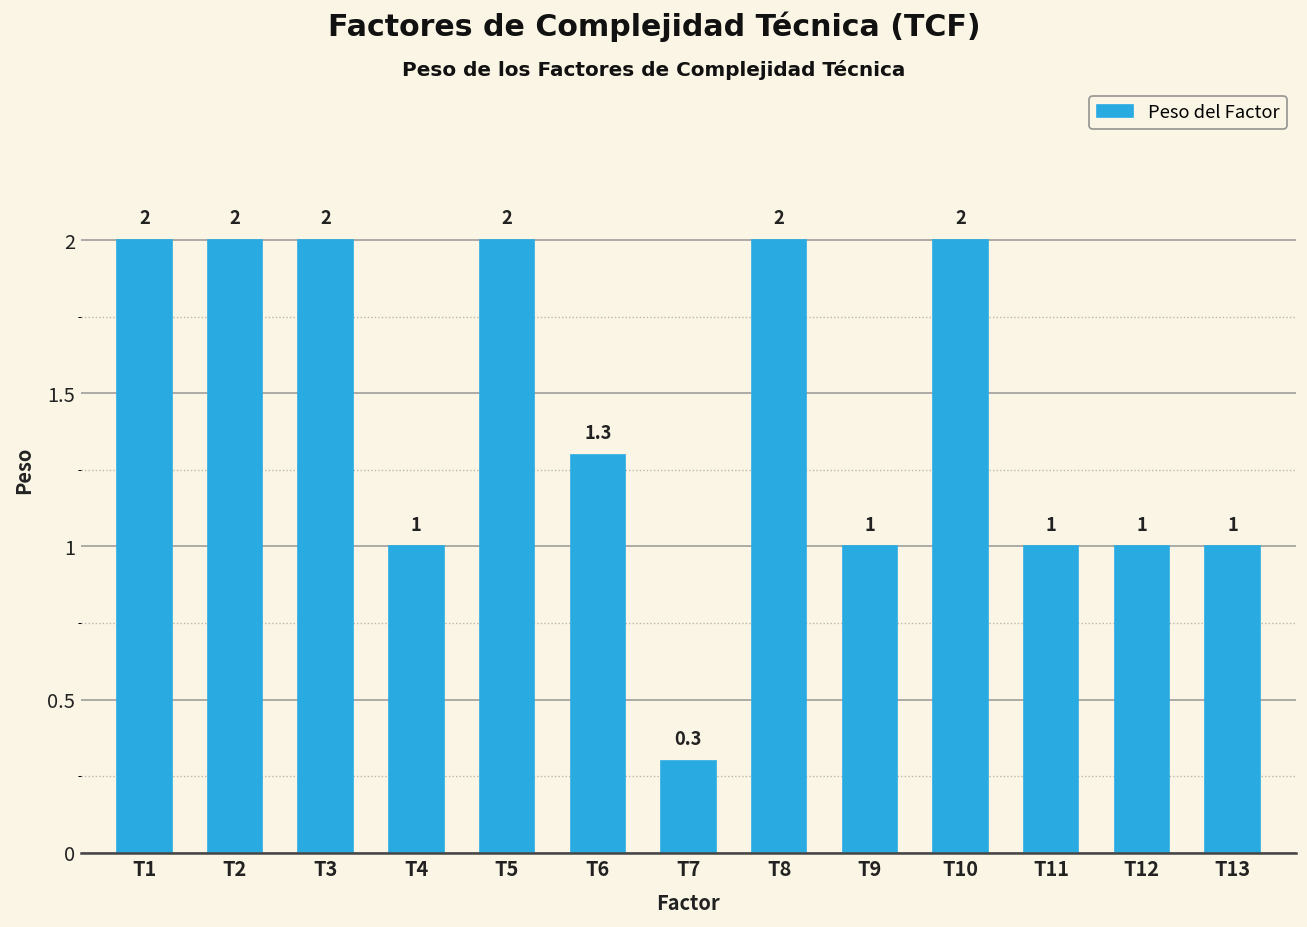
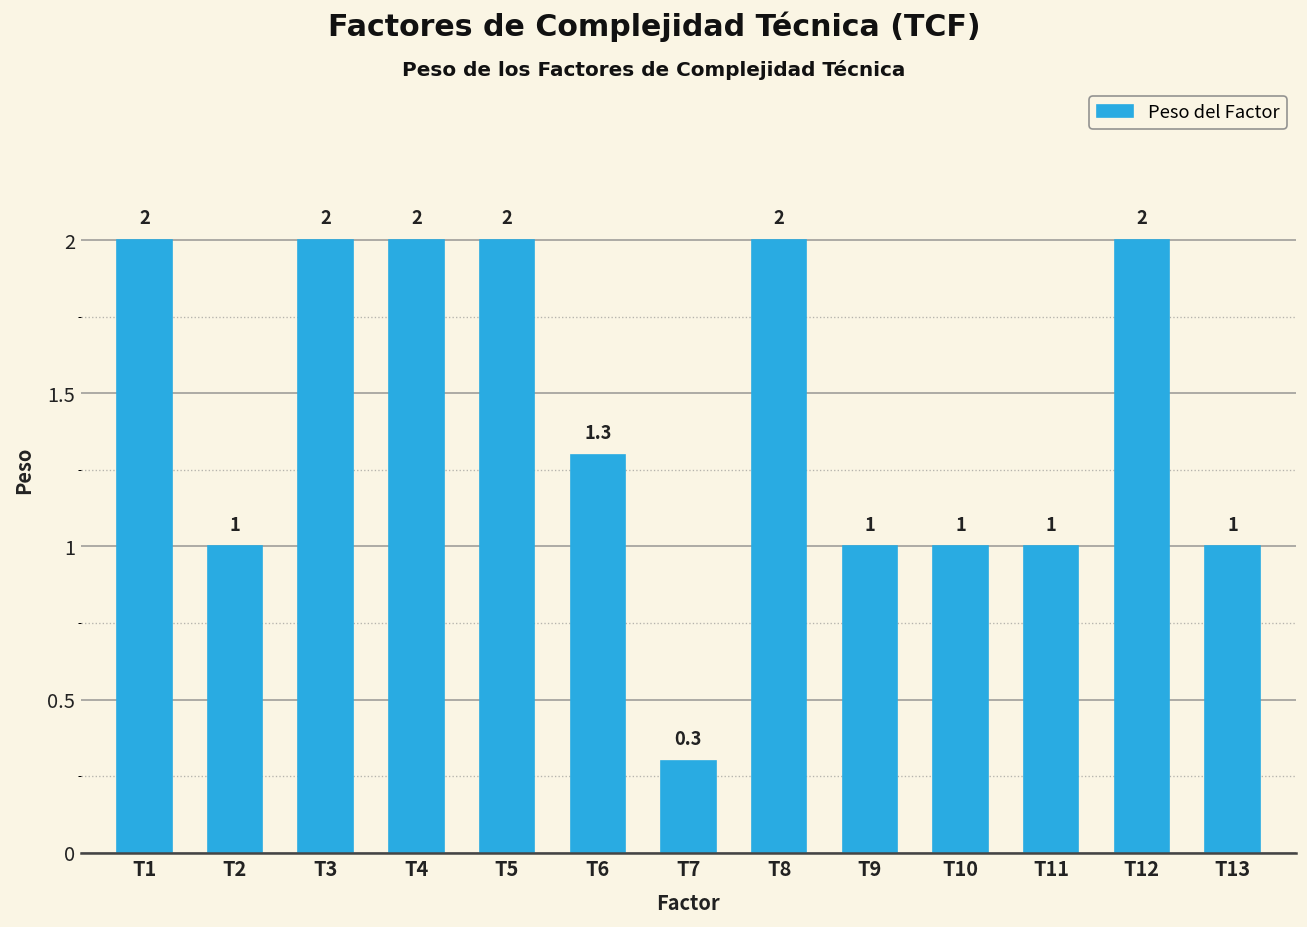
  {
    "T1": 2,
-   "T2": 2,
+   "T2": 1,
    "T3": 2,
-   "T4": 1,
+   "T4": 2,
    "T5": 2,
    "T6": 1.3,
    "T7": 0.3,
    "T8": 2,
    "T9": 1,
-   "T10": 2,
+   "T10": 1,
    "T11": 1,
-   "T12": 1,
+   "T12": 2,
    "T13": 1
  }
